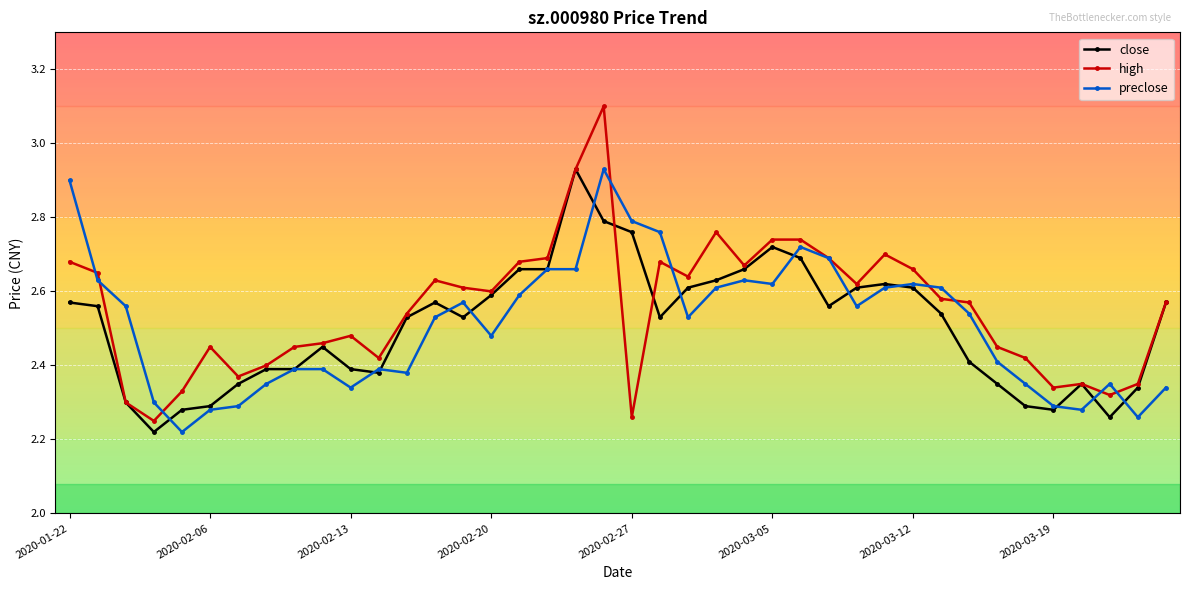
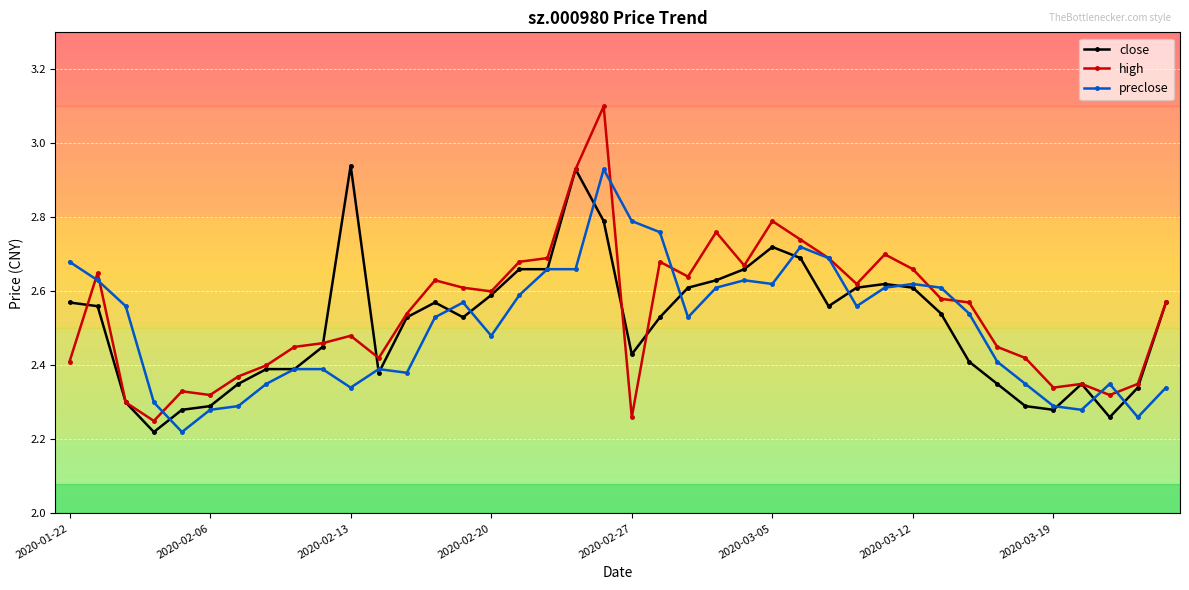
  {
    "close": {
      "2020-01-22": 2.57,
      "2020-02-06": 2.29,
-     "2020-02-13": 2.39,
+     "2020-02-13": 2.94,
      "2020-02-20": 2.59,
-     "2020-02-27": 2.76,
+     "2020-02-27": 2.43,
      "2020-03-05": 2.72,
      "2020-03-12": 2.61,
      "2020-03-19": 2.28
    },
    "high": {
-     "2020-01-22": 2.68,
-     "2020-02-06": 2.45,
+     "2020-01-22": 2.41,
+     "2020-02-06": 2.32,
      "2020-02-13": 2.48,
      "2020-02-20": 2.60,
      "2020-02-27": 2.26,
-     "2020-03-05": 2.74,
+     "2020-03-05": 2.79,
      "2020-03-12": 2.66,
      "2020-03-19": 2.34
    },
    "preclose": {
-     "2020-01-22": 2.90,
+     "2020-01-22": 2.68,
      "2020-02-06": 2.28,
      "2020-02-13": 2.34,
      "2020-02-20": 2.48,
      "2020-02-27": 2.79,
      "2020-03-05": 2.62,
      "2020-03-12": 2.62,
      "2020-03-19": 2.29
    }
  }
